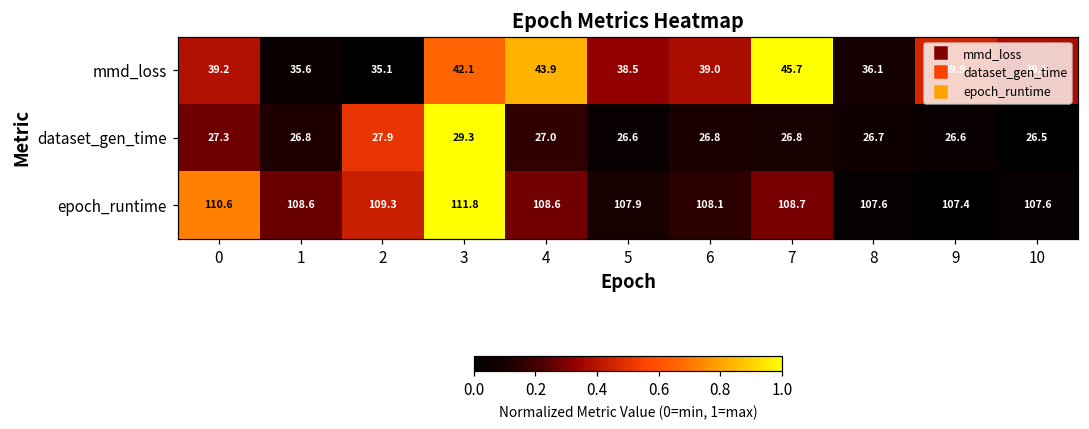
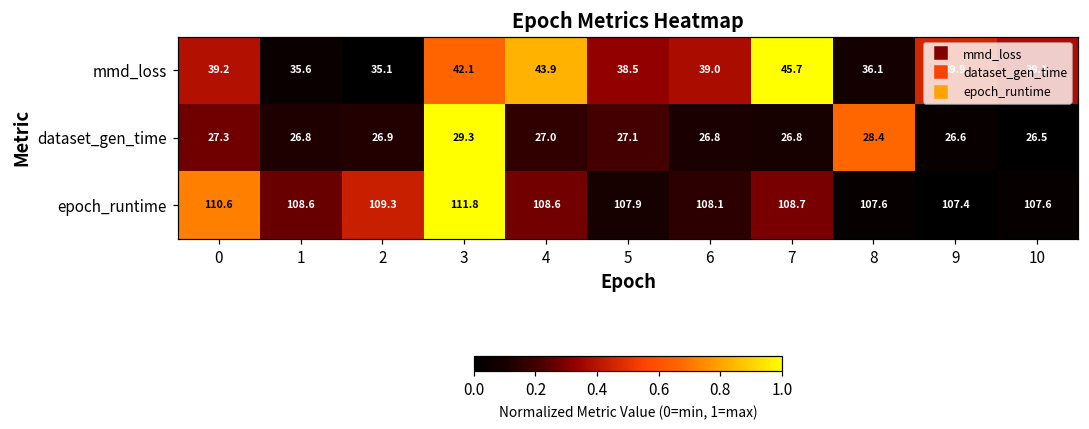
  {
    "mmd_loss": {
      "0": 39.2,
      "1": 35.6,
      "2": 35.1,
      "3": 42.1,
      "4": 43.9,
      "5": 38.5,
      "6": 39.0,
      "7": 45.7,
      "8": 36.1
    },
    "dataset_gen_time": {
      "0": 27.3,
      "1": 26.8,
-     "2": 27.9,
+     "2": 26.9,
      "3": 29.3,
      "4": 27.0,
-     "5": 26.6,
+     "5": 27.1,
      "6": 26.8,
      "7": 26.8,
-     "8": 26.7,
+     "8": 28.4,
      "9": 26.6,
      "10": 26.5
    },
    "epoch_runtime": {
      "0": 110.6,
      "1": 108.6,
      "2": 109.3,
      "3": 111.8,
      "4": 108.6,
      "5": 107.9,
      "6": 108.1,
      "7": 108.7,
      "8": 107.6,
      "9": 107.4,
      "10": 107.6
    }
  }
